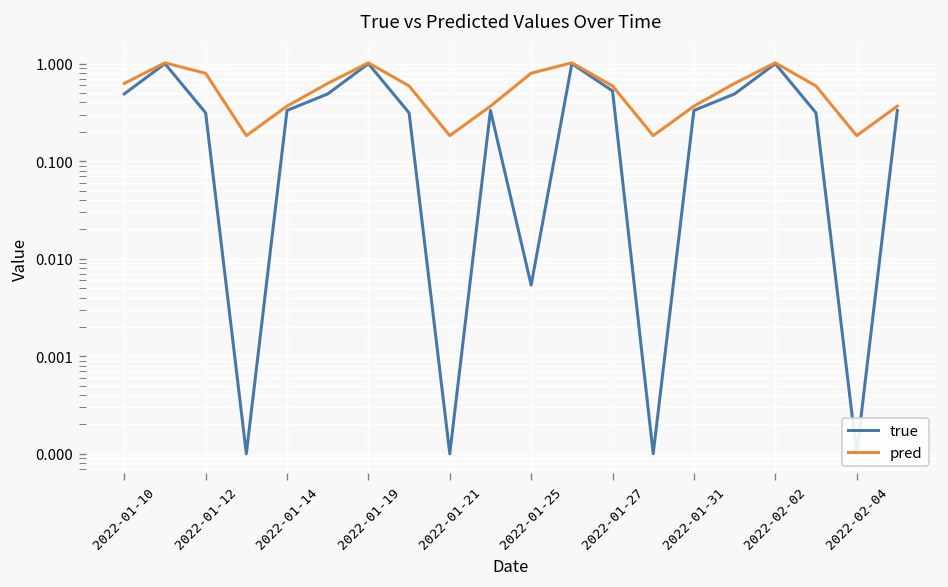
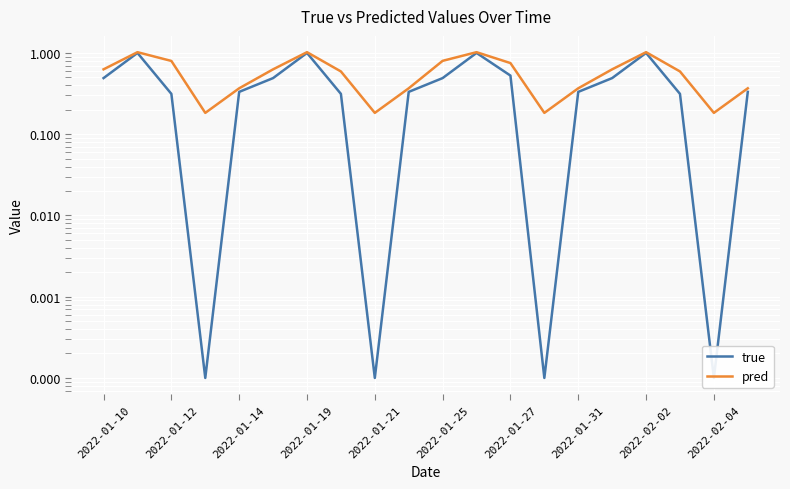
  {
    "true": {
      "2022-01-10": 0.5,
      "2022-01-12": 0.31,
      "2022-01-14": 0.33,
      "2022-01-21": 0.00010,
-     "2022-01-25": 0.005,
+     "2022-01-25": 0.5,
      "2022-01-27": 0.5,
      "2022-01-31": 0.33
    },
    "pred": {
      "2022-01-10": 0.6,
      "2022-01-12": 0.8,
      "2022-01-14": 0.4,
      "2022-01-21": 0.18,
      "2022-01-25": 0.8,
-     "2022-01-27": 0.6,
+     "2022-01-27": 0.7,
      "2022-01-31": 0.4,
      "2022-02-04": 0.18
    }
  }
